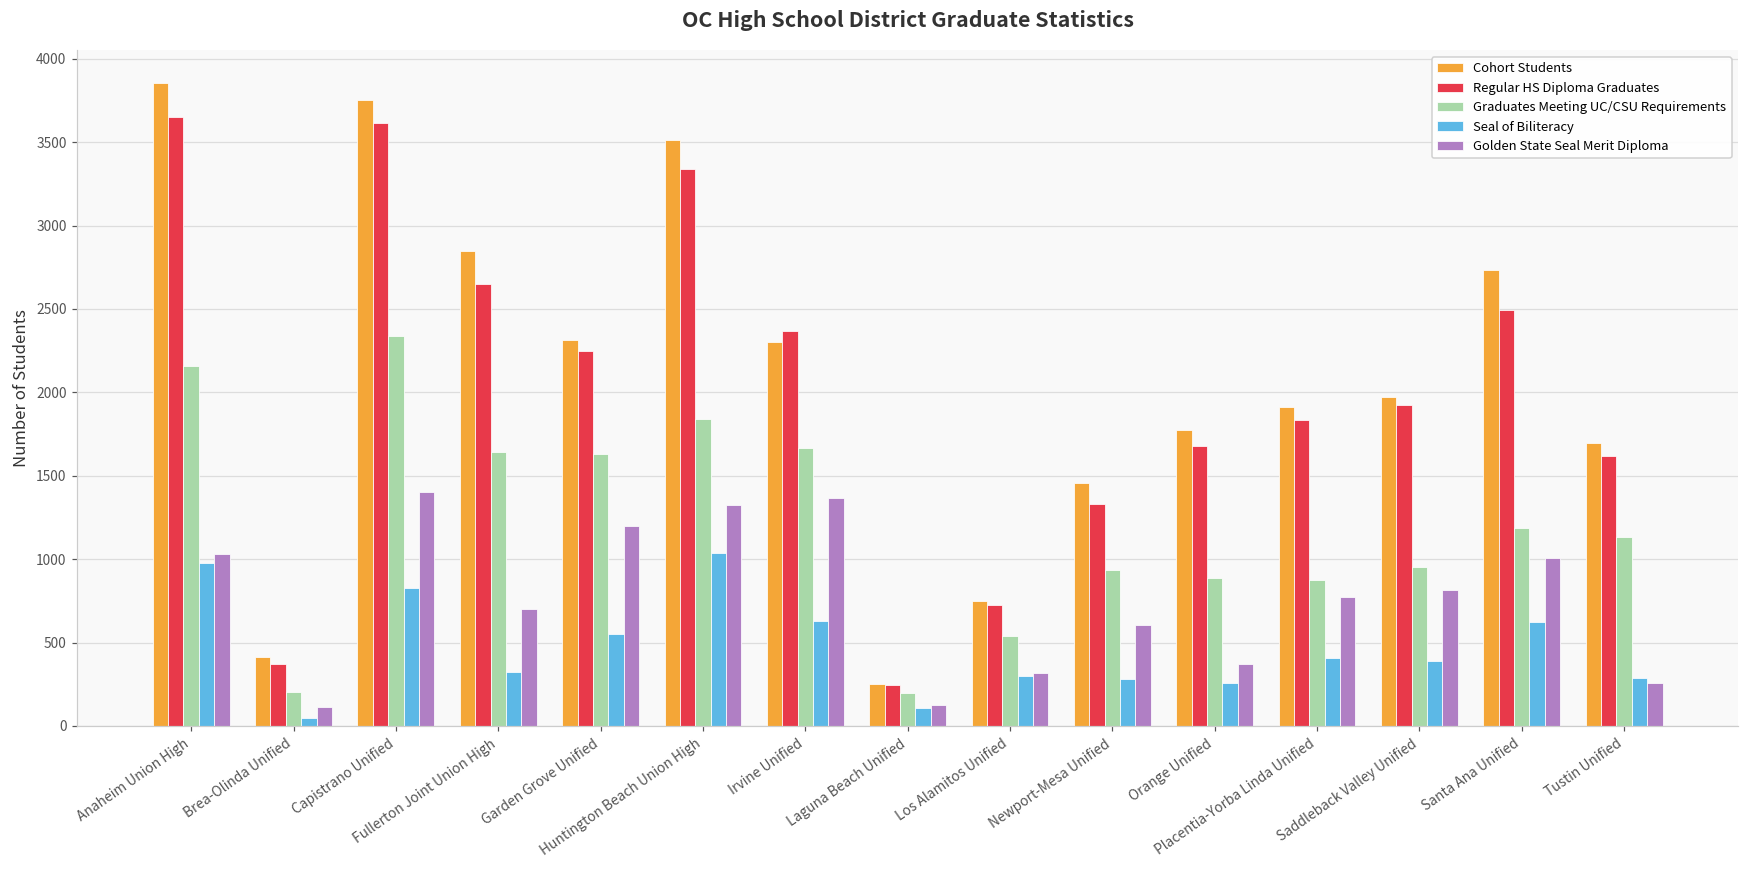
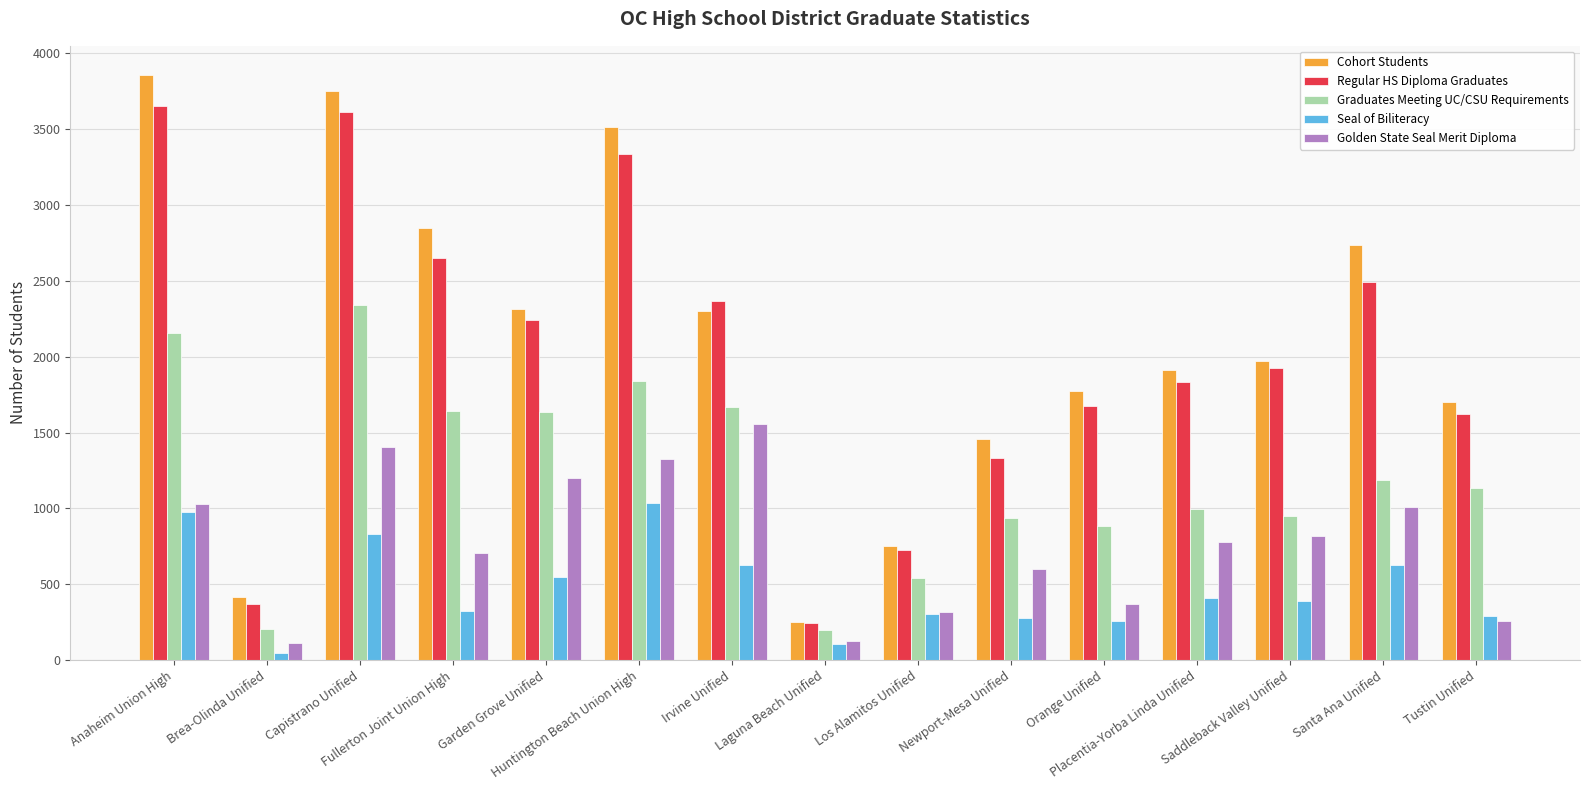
  {
    "Cohort Students": {
      "Anaheim Union High": 3860,
      "Brea-Olinda Unified": 410,
      "Capistrano Unified": 3750,
      "Fullerton Joint Union High": 2850,
      "Garden Grove Unified": 2310,
      "Huntington Beach Union High": 3520,
      "Irvine Unified": 2300,
      "Laguna Beach Unified": 250,
      "Los Alamitos Unified": 750,
      "Newport-Mesa Unified": 1460,
      "Orange Unified": 1780,
      "Placentia-Yorba Linda Unified": 1920,
      "Saddleback Valley Unified": 1970,
      "Santa Ana Unified": 2730,
      "Tustin Unified": 1700
    },
    "Regular HS Diploma Graduates": {
      "Anaheim Union High": 3650,
      "Brea-Olinda Unified": 370,
      "Capistrano Unified": 3620,
      "Fullerton Joint Union High": 2650,
      "Garden Grove Unified": 2250,
      "Huntington Beach Union High": 3340,
      "Irvine Unified": 2370,
      "Laguna Beach Unified": 250,
      "Los Alamitos Unified": 730,
      "Newport-Mesa Unified": 1330,
      "Orange Unified": 1680,
      "Placentia-Yorba Linda Unified": 1840,
      "Saddleback Valley Unified": 1930,
      "Santa Ana Unified": 2490,
      "Tustin Unified": 1620
    },
    "Graduates Meeting UC/CSU Requirements": {
      "Anaheim Union High": 2160,
      "Brea-Olinda Unified": 210,
      "Capistrano Unified": 2340,
      "Fullerton Joint Union High": 1640,
      "Garden Grove Unified": 1630,
      "Huntington Beach Union High": 1840,
      "Irvine Unified": 1670,
      "Laguna Beach Unified": 200,
      "Los Alamitos Unified": 540,
      "Newport-Mesa Unified": 930,
      "Orange Unified": 890,
-     "Placentia-Yorba Linda Unified": 880,
+     "Placentia-Yorba Linda Unified": 1000,
      "Saddleback Valley Unified": 950,
      "Santa Ana Unified": 1190,
      "Tustin Unified": 1130
    },
    "Seal of Biliteracy": {
      "Anaheim Union High": 980,
      "Brea-Olinda Unified": 50,
      "Capistrano Unified": 830,
      "Fullerton Joint Union High": 330,
      "Garden Grove Unified": 550,
      "Huntington Beach Union High": 1040,
      "Irvine Unified": 630,
      "Laguna Beach Unified": 110,
      "Los Alamitos Unified": 300,
      "Newport-Mesa Unified": 280,
      "Orange Unified": 260,
      "Placentia-Yorba Linda Unified": 410,
      "Saddleback Valley Unified": 390,
      "Santa Ana Unified": 630,
      "Tustin Unified": 290
    },
    "Golden State Seal Merit Diploma": {
      "Anaheim Union High": 1030,
      "Brea-Olinda Unified": 110,
      "Capistrano Unified": 1400,
      "Fullerton Joint Union High": 700,
      "Garden Grove Unified": 1200,
      "Huntington Beach Union High": 1330,
-     "Irvine Unified": 1370,
+     "Irvine Unified": 1550,
      "Laguna Beach Unified": 120,
      "Los Alamitos Unified": 320,
      "Newport-Mesa Unified": 600,
      "Orange Unified": 370,
      "Placentia-Yorba Linda Unified": 780,
      "Saddleback Valley Unified": 820,
      "Santa Ana Unified": 1010,
      "Tustin Unified": 260
    }
  }
